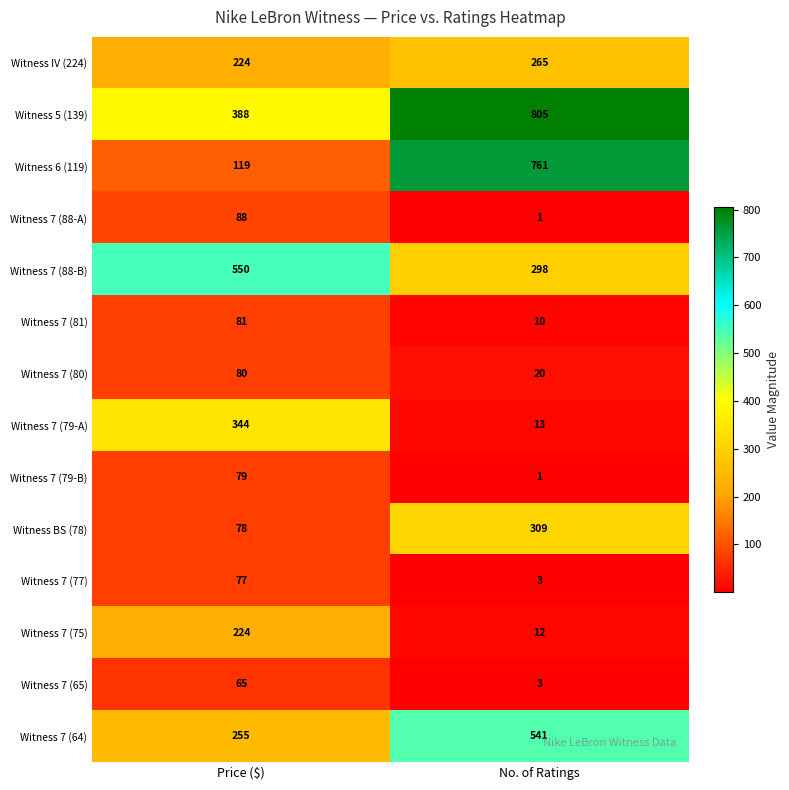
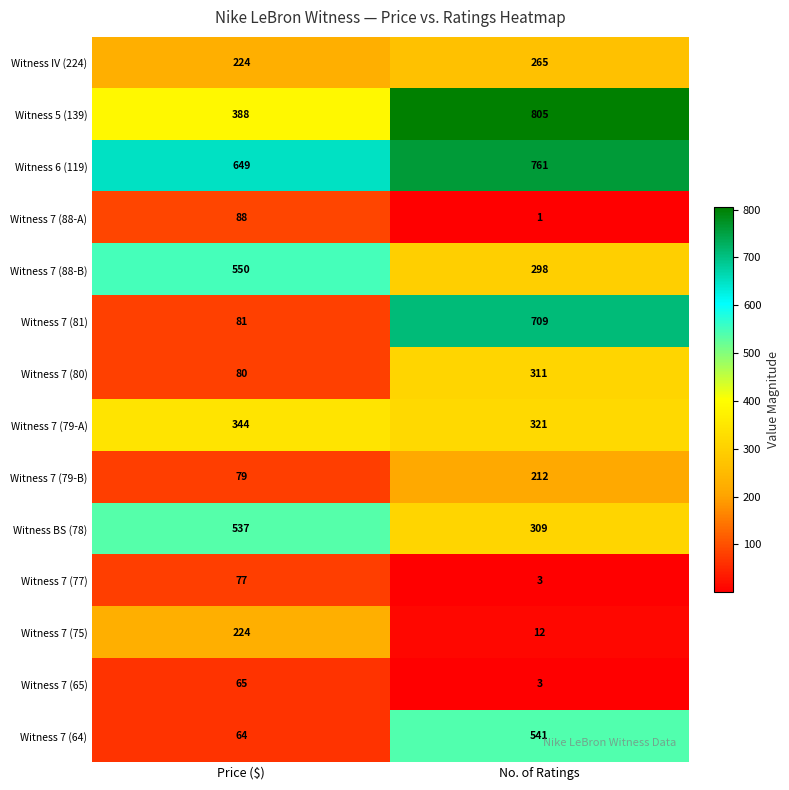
  {
    "Witness IV (224)": {
      "Price ($)": 224,
      "No. of Ratings": 265
    },
    "Witness 5 (139)": {
      "Price ($)": 388,
      "No. of Ratings": 805
    },
    "Witness 6 (119)": {
-     "Price ($)": 119,
+     "Price ($)": 649,
      "No. of Ratings": 761
    },
    "Witness 7 (88-A)": {
      "Price ($)": 88,
      "No. of Ratings": 1
    },
    "Witness 7 (88-B)": {
      "Price ($)": 550,
      "No. of Ratings": 298
    },
    "Witness 7 (81)": {
      "Price ($)": 81,
-     "No. of Ratings": 10
+     "No. of Ratings": 709
    },
    "Witness 7 (80)": {
      "Price ($)": 80,
-     "No. of Ratings": 20
+     "No. of Ratings": 311
    },
    "Witness 7 (79-A)": {
      "Price ($)": 344,
-     "No. of Ratings": 13
+     "No. of Ratings": 321
    },
    "Witness 7 (79-B)": {
      "Price ($)": 79,
-     "No. of Ratings": 1
+     "No. of Ratings": 212
    },
    "Witness BS (78)": {
-     "Price ($)": 78,
+     "Price ($)": 537,
      "No. of Ratings": 309
    },
    "Witness 7 (77)": {
      "Price ($)": 77,
      "No. of Ratings": 3
    },
    "Witness 7 (75)": {
      "Price ($)": 224,
      "No. of Ratings": 12
    },
    "Witness 7 (65)": {
      "Price ($)": 65,
      "No. of Ratings": 3
    },
    "Witness 7 (64)": {
-     "Price ($)": 255
+     "Price ($)": 64
    }
  }
